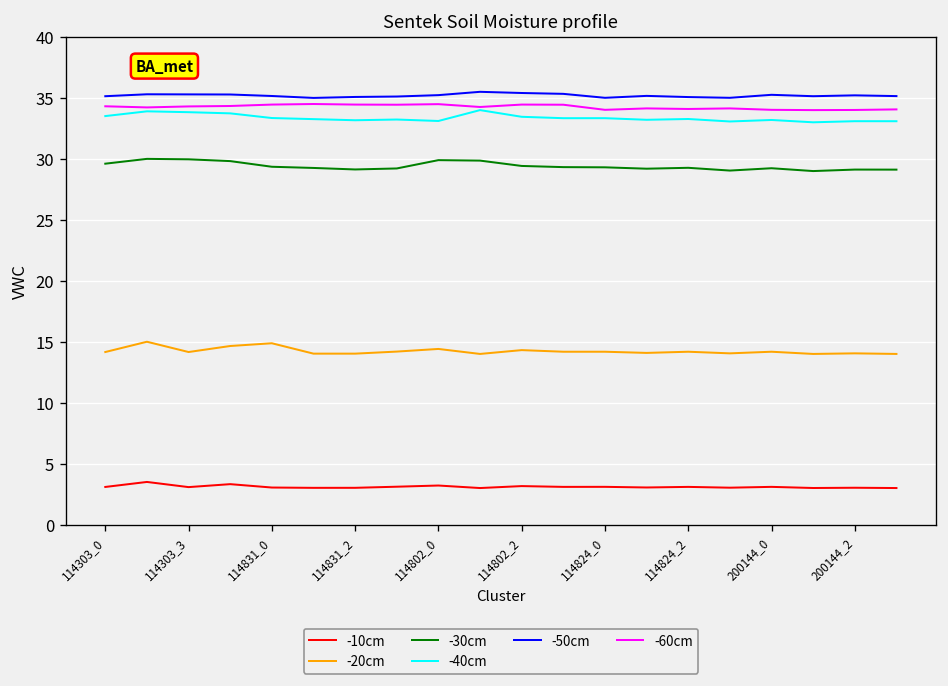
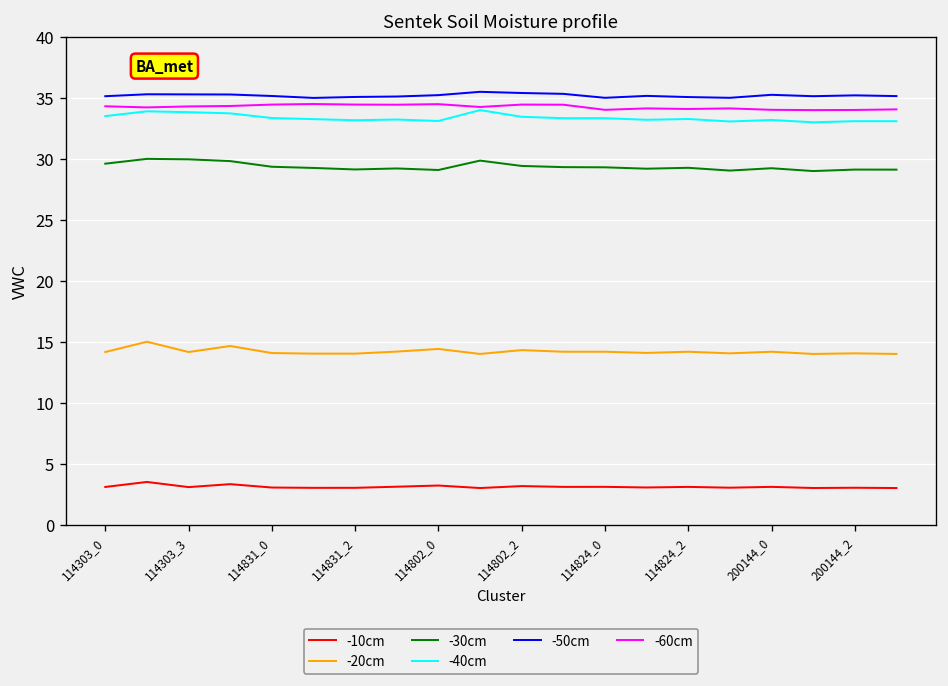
  {
    "-10cm": {
      "114303_0": 3.1,
      "114303_3": 3.1,
      "114831_0": 3.0,
      "114831_2": 3.0,
      "114802_0": 3.2,
      "114802_2": 3.2,
      "114824_0": 3.1,
      "114824_2": 3.1,
      "200144_0": 3.1,
      "200144_2": 3.0
    },
    "-20cm": {
      "114303_0": 14.2,
      "114303_3": 14.2,
-     "114831_0": 14.9,
+     "114831_0": 14.1,
      "114831_2": 14.0,
      "114802_0": 14.4,
      "114802_2": 14.3,
      "114824_0": 14.2,
      "114824_2": 14.2,
      "200144_0": 14.2,
      "200144_2": 14.0
    },
    "-30cm": {
      "114303_0": 29.6,
      "114303_3": 30.0,
      "114831_0": 29.4,
      "114831_2": 29.1,
-     "114802_0": 29.9,
+     "114802_0": 29.1,
      "114802_2": 29.4,
      "114824_0": 29.3,
      "114824_2": 29.3,
      "200144_0": 29.2,
      "200144_2": 29.1
    },
    "-40cm": {
      "114303_0": 33.5,
      "114303_3": 33.8,
      "114831_0": 33.4,
      "114831_2": 33.2,
      "114802_0": 33.1,
      "114802_2": 33.5,
      "114824_0": 33.3,
      "114824_2": 33.3,
      "200144_0": 33.2,
      "200144_2": 33.1
    },
    "-50cm": {
      "114303_0": 35.1,
      "114303_3": 35.3,
      "114831_0": 35.2,
      "114831_2": 35.1,
      "114802_0": 35.2,
      "114802_2": 35.4,
      "114824_0": 35.0,
      "114824_2": 35.1,
      "200144_0": 35.3,
      "200144_2": 35.2
    },
    "-60cm": {
      "114303_0": 34.3,
      "114303_3": 34.3,
      "114831_0": 34.5,
      "114831_2": 34.5,
      "114802_0": 34.5,
      "114802_2": 34.5,
      "114824_0": 34.0,
      "114824_2": 34.1,
      "200144_0": 34.0,
      "200144_2": 34.0
    }
  }
